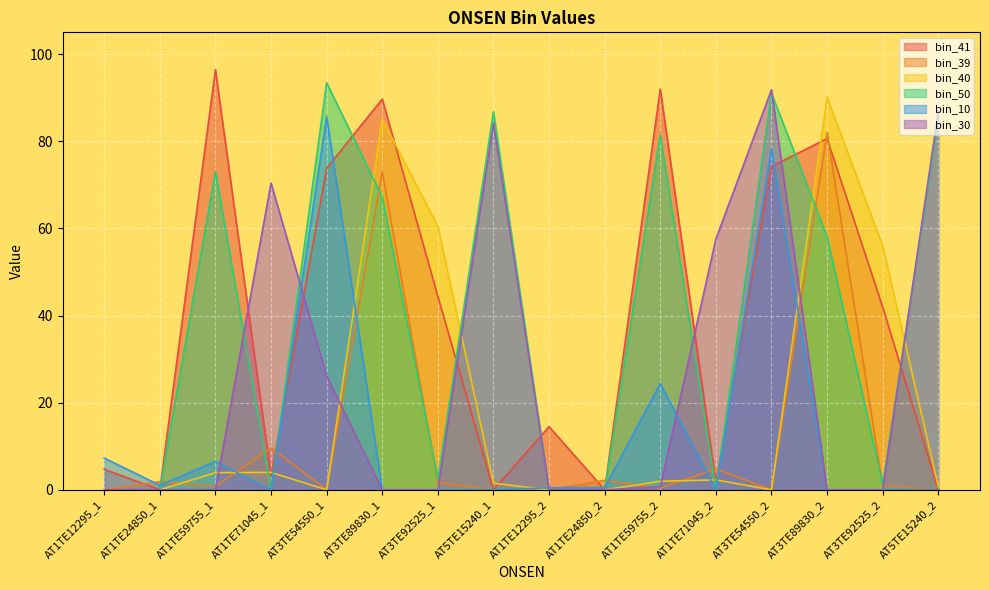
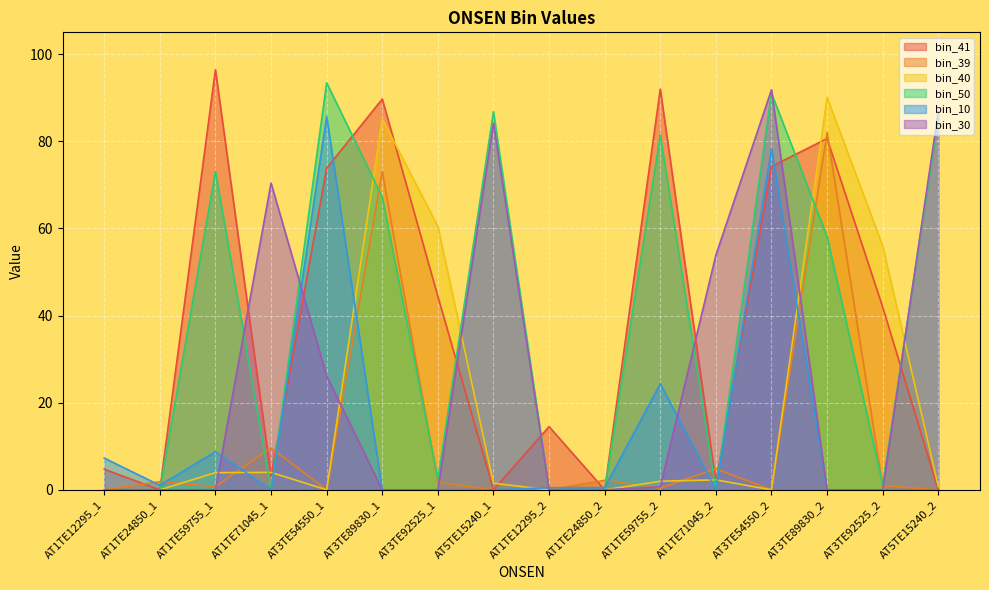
  {
    "bin_50": {
      "AT1TE59755_1": 73,
      "AT3TE54550_1": 93,
      "AT3TE89830_1": 67,
      "AT3TE92525_1": 3,
      "AT5TE15240_1": 87,
      "AT1TE59755_2": 81,
      "AT3TE54550_2": 91,
      "AT3TE89830_2": 58
    },
    "bin_10": {
      "AT1TE12295_1": 7,
      "AT1TE24850_1": 1,
-     "AT1TE59755_1": 7,
+     "AT1TE59755_1": 9,
      "AT3TE54550_1": 86,
      "AT1TE59755_2": 24,
      "AT3TE54550_2": 78
    },
    "bin_30": {
      "AT1TE59755_1": 0,
      "AT1TE71045_1": 70,
      "AT3TE54550_1": 26,
      "AT5TE15240_1": 84,
-     "AT1TE71045_2": 58,
+     "AT1TE71045_2": 54,
      "AT3TE54550_2": 92
    }
  }
